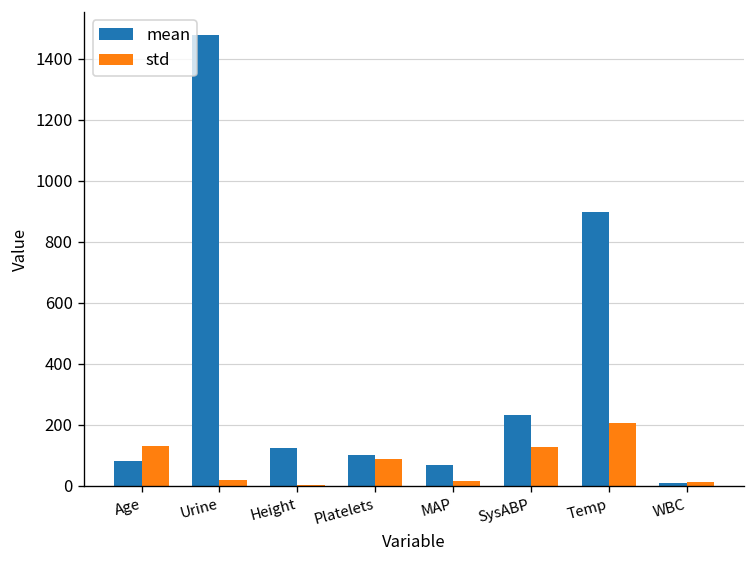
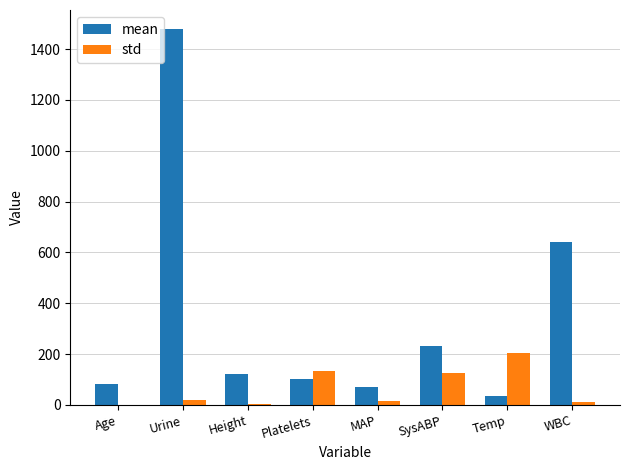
  {
    "mean": {
      "Age": 80,
      "Urine": 1480,
      "Height": 120,
      "Platelets": 100,
      "MAP": 70,
      "SysABP": 230,
-     "Temp": 900,
-     "WBC": 10
+     "Temp": 40,
+     "WBC": 640
    },
    "std": {
-     "Age": 130,
+     "Age": 0,
      "Urine": 20,
-     "Platelets": 90,
+     "Platelets": 130,
      "MAP": 20,
      "SysABP": 130,
      "Temp": 200,
      "WBC": 10
    }
  }
